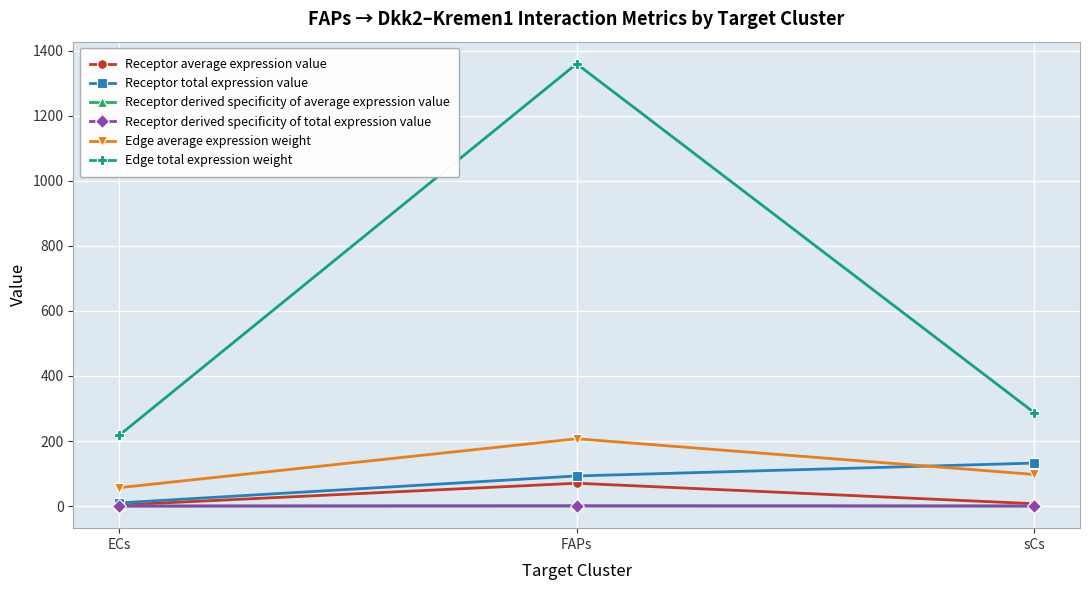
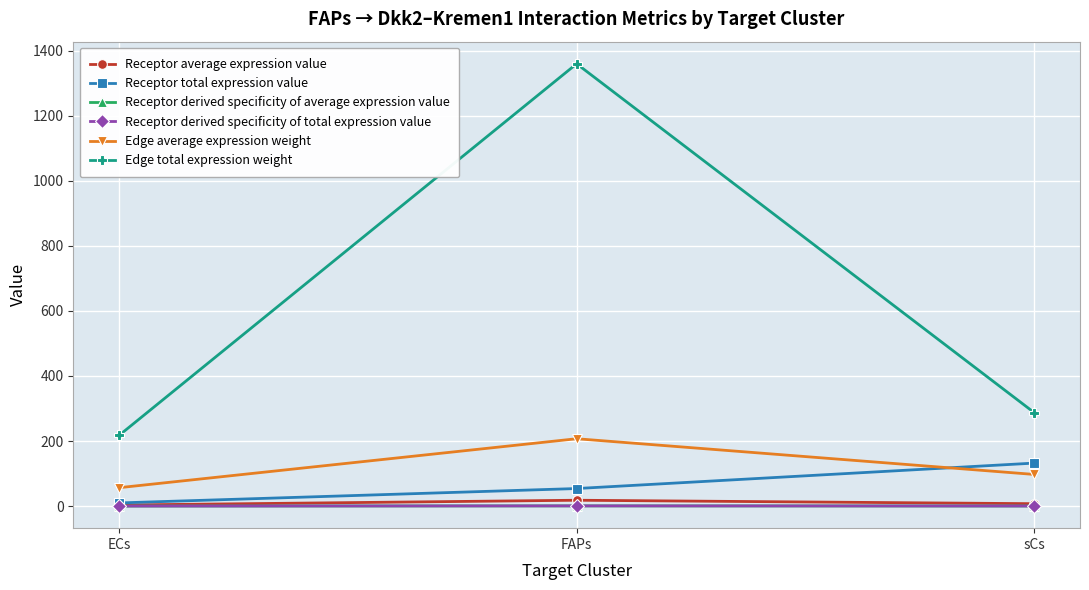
  {
    "Receptor average expression value": {
-     "FAPs": 70
+     "FAPs": 20
    },
    "Receptor total expression value": {
-     "FAPs": 90,
+     "FAPs": 50,
      "sCs": 130
    },
    "Receptor derived specificity of total expression value": {
      "FAPs": 0
    },
    "Edge average expression weight": {
      "ECs": 60,
      "FAPs": 210,
      "sCs": 100
    },
    "Edge total expression weight": {
      "ECs": 220,
      "FAPs": 1360,
      "sCs": 290
    }
  }
